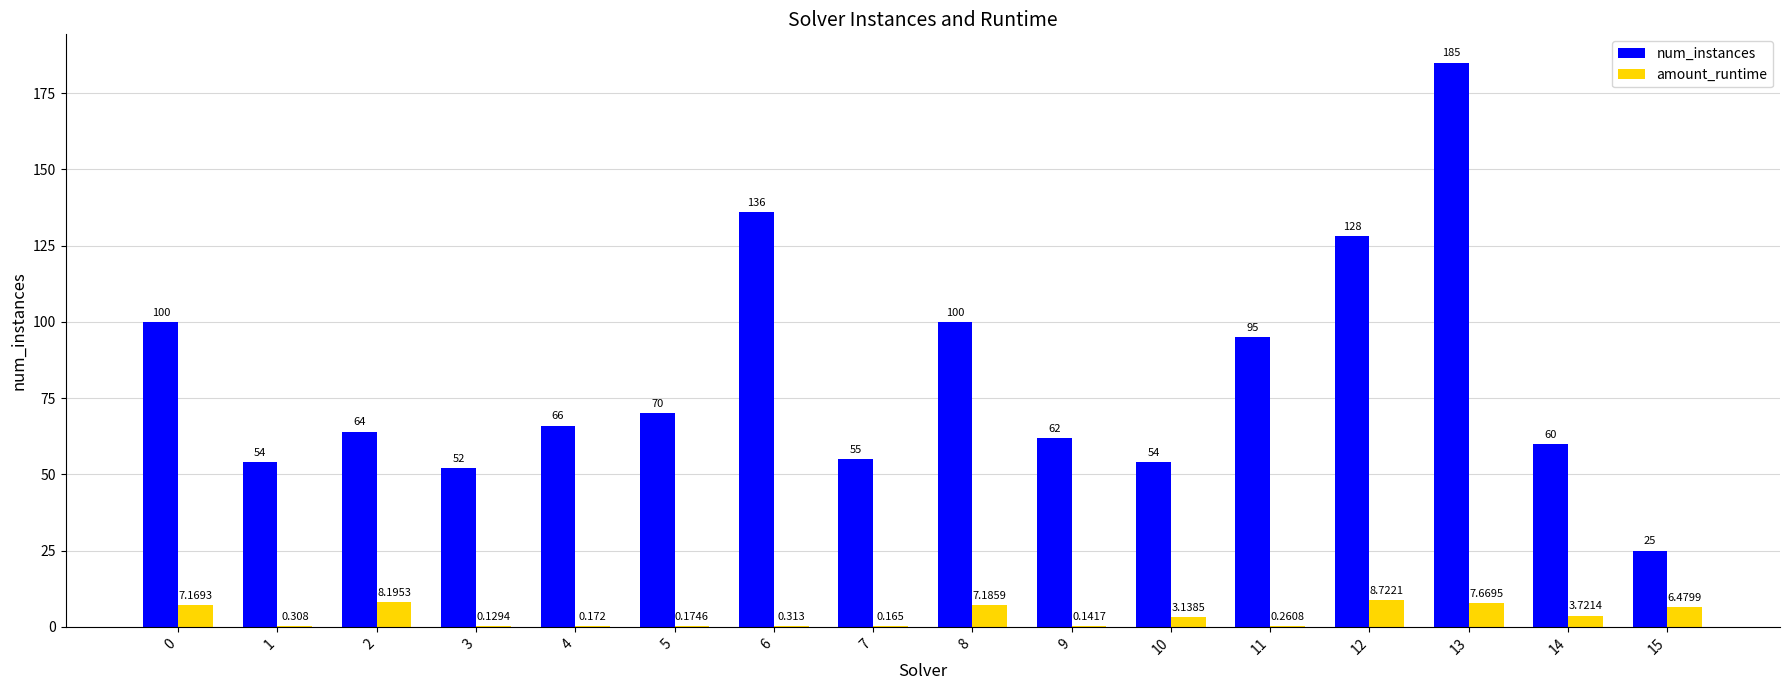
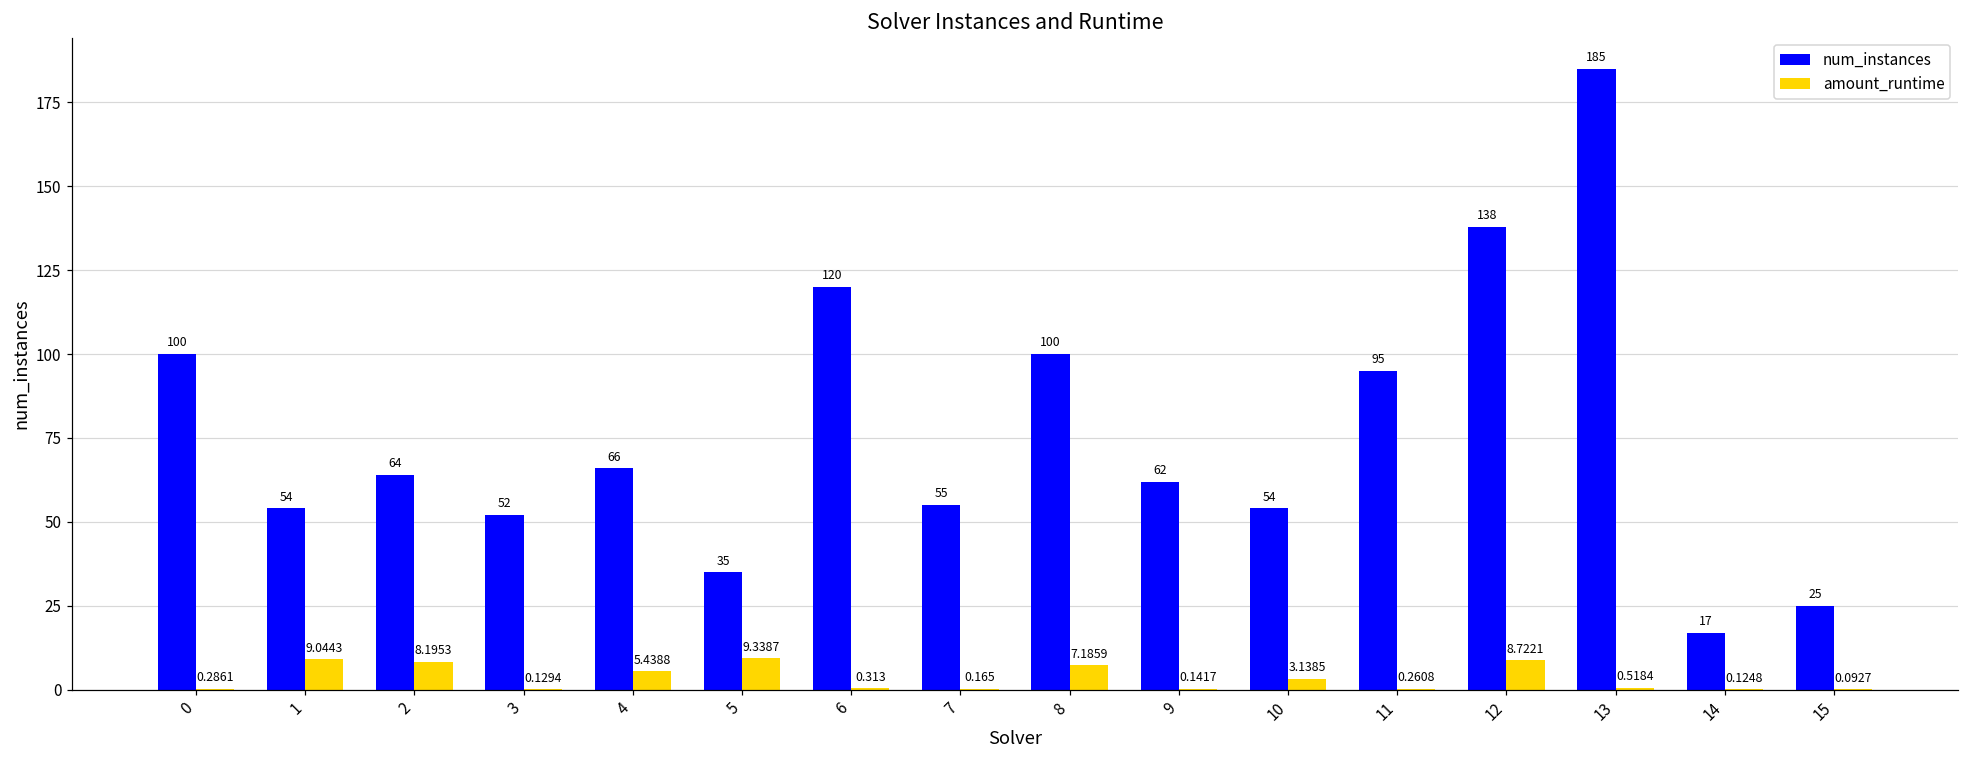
  {
    "num_instances": {
      "0": 100,
      "1": 54,
      "2": 64,
      "3": 52,
      "4": 66,
-     "5": 70,
-     "6": 136,
+     "5": 35,
+     "6": 120,
      "7": 55,
      "8": 100,
      "9": 62,
      "10": 54,
      "11": 95,
-     "12": 128,
+     "12": 138,
      "13": 185,
-     "14": 60,
+     "14": 17,
      "15": 25
    },
    "amount_runtime": {
-     "0": 7.1693,
-     "1": 0.308,
+     "0": 0.2861,
+     "1": 9.0443,
      "2": 8.1953,
      "3": 0.1294,
-     "4": 0.172,
-     "5": 0.1746,
+     "4": 5.4388,
+     "5": 9.3387,
      "6": 0.313,
      "7": 0.165,
      "8": 7.1859,
      "9": 0.1417,
      "10": 3.1385,
      "11": 0.2608,
      "12": 8.7221,
-     "13": 7.6695,
-     "14": 3.7214,
-     "15": 6.4799
+     "13": 0.5184,
+     "14": 0.1248,
+     "15": 0.0927
    }
  }
